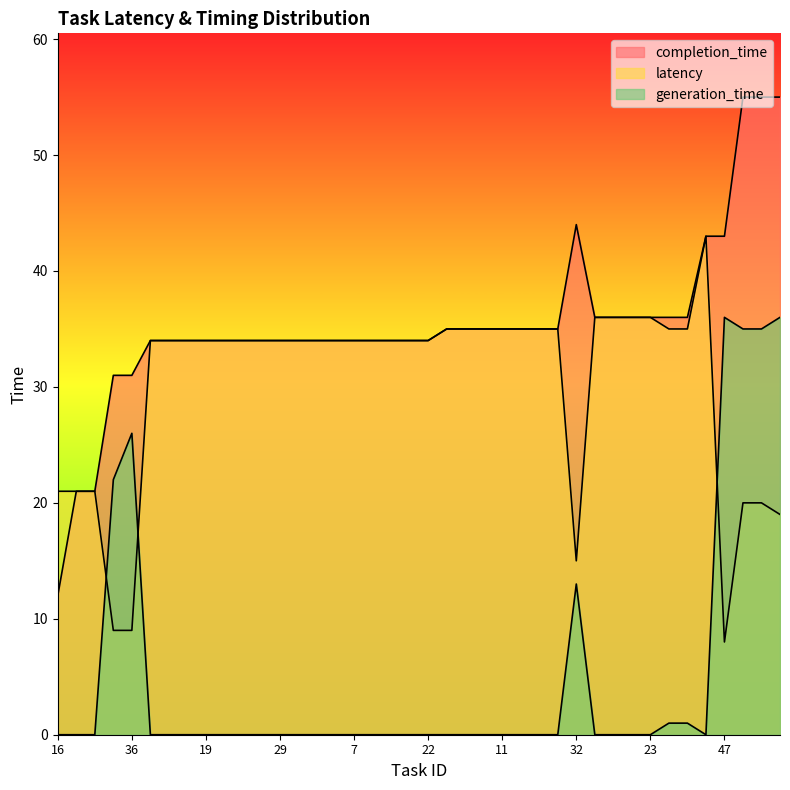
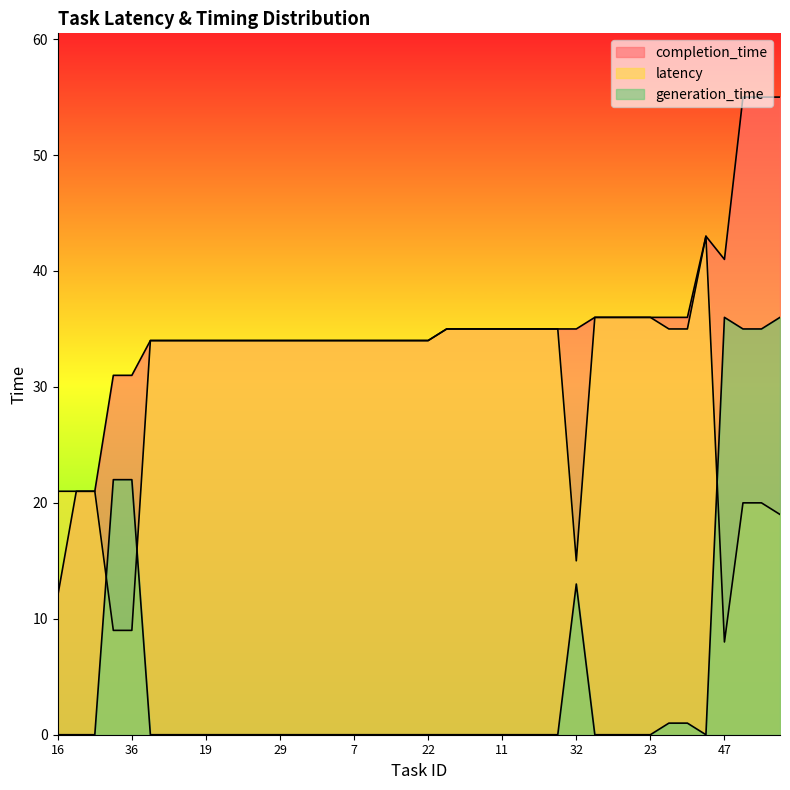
  {
    "completion_time": {
      "16": 12,
      "36": 31,
-     "32": 44,
-     "47": 43
+     "32": 35,
+     "47": 41
    },
    "latency": {
      "16": 21,
      "36": 9,
      "32": 15,
      "47": 8
    },
    "generation_time": {
      "16": 0,
-     "36": 26,
+     "36": 22,
      "32": 13,
      "47": 36
    }
  }
